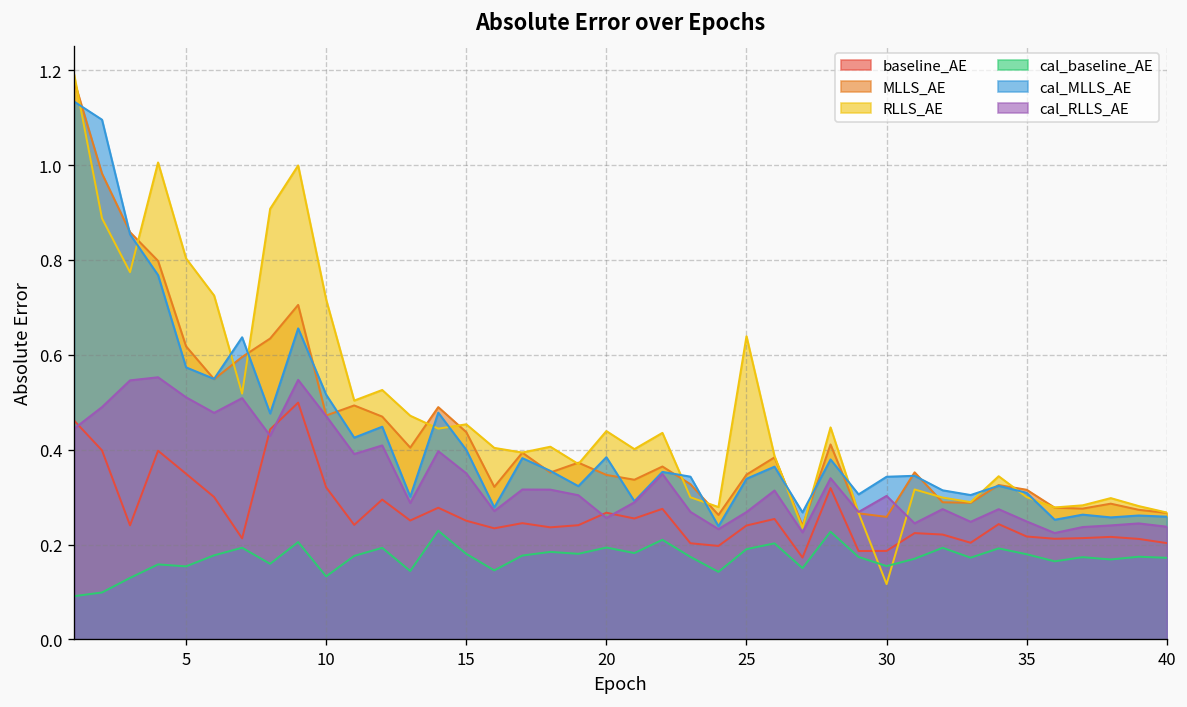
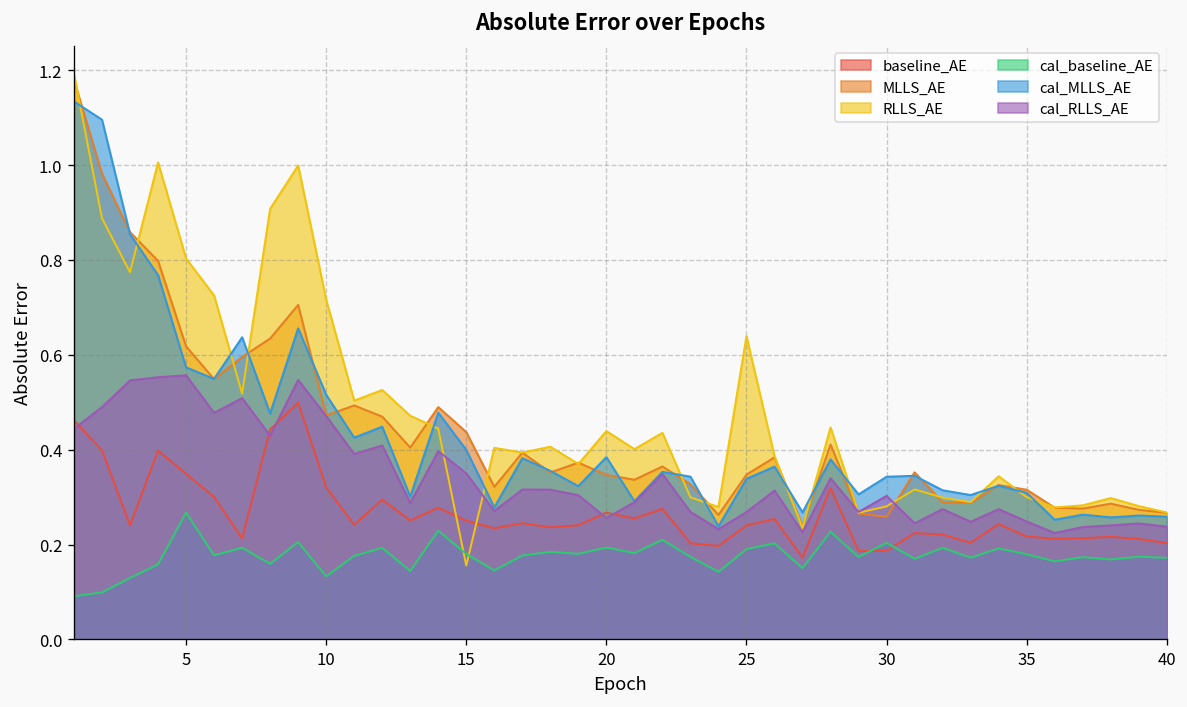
  {
    "RLLS_AE": {
      "5": 0.80,
      "10": 0.72,
-     "15": 0.45,
+     "15": 0.16,
      "20": 0.44,
      "25": 0.64,
-     "30": 0.12,
+     "30": 0.28,
      "35": 0.30
    },
    "cal_baseline_AE": {
-     "5": 0.15,
+     "5": 0.27,
      "10": 0.13,
      "15": 0.18,
      "20": 0.19,
      "25": 0.19,
-     "30": 0.15,
+     "30": 0.20,
      "35": 0.18,
      "40": 0.17
    },
    "cal_MLLS_AE": {
      "5": 0.57,
      "10": 0.52,
      "15": 0.40,
      "20": 0.38,
      "25": 0.34,
      "30": 0.34,
      "40": 0.26
    },
    "cal_RLLS_AE": {
-     "5": 0.51,
+     "5": 0.56,
      "15": 0.35,
      "20": 0.26,
      "25": 0.27,
      "30": 0.30,
      "35": 0.25,
      "40": 0.24
    }
  }
